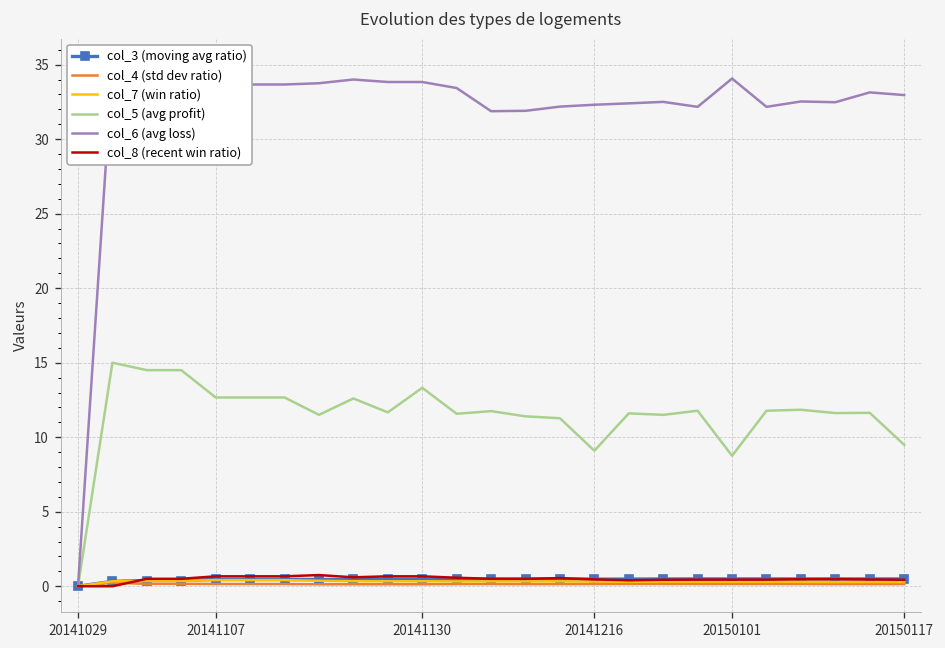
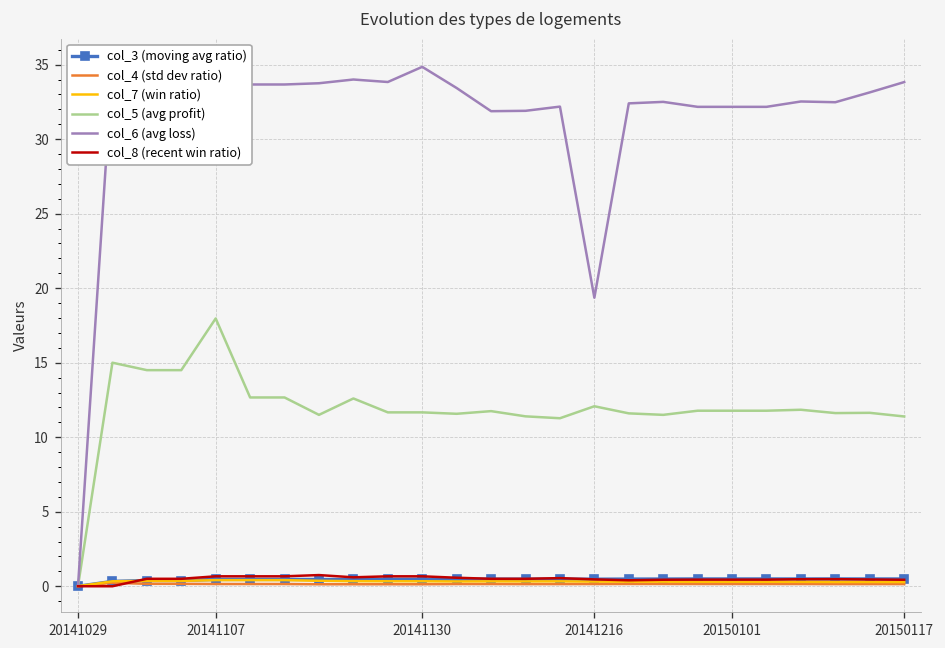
  {
    "col_4 (std dev ratio)": {
      "20141107": 0.1
    },
    "col_5 (avg profit)": {
-     "20141107": 12.7,
-     "20141130": 13.3,
-     "20141216": 9.1,
-     "20150101": 8.8,
-     "20150117": 9.5
+     "20141107": 18.0,
+     "20141130": 11.7,
+     "20141216": 12.1,
+     "20150101": 11.8,
+     "20150117": 11.4
    },
    "col_6 (avg loss)": {
-     "20141130": 33.8,
-     "20141216": 32.3,
-     "20150101": 34.1,
-     "20150117": 33.0
+     "20141130": 34.9,
+     "20141216": 19.4,
+     "20150101": 32.2,
+     "20150117": 33.8
    }
  }
